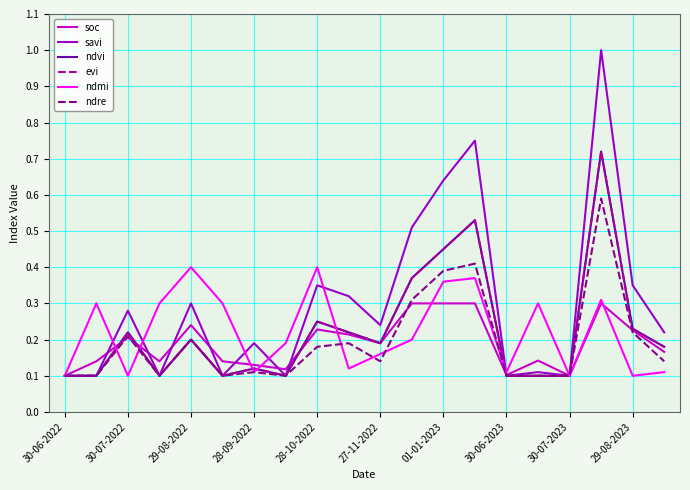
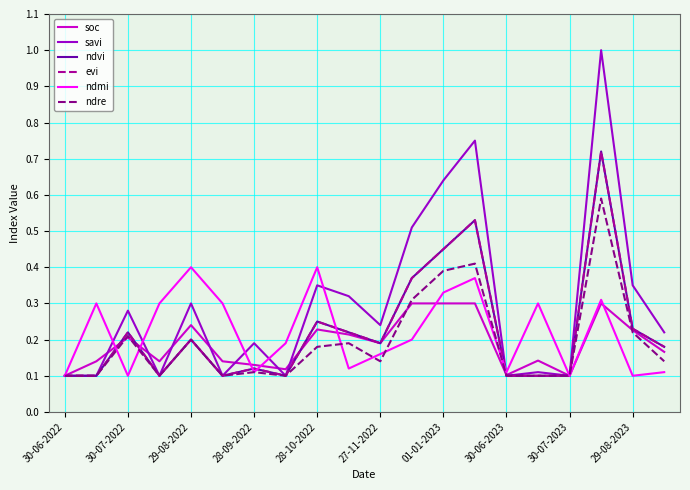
  {
    "ndmi": {
      "30-07-2022": 0.10,
      "29-08-2022": 0.40,
      "28-10-2022": 0.40,
      "27-11-2022": 0.16,
-     "01-01-2023": 0.36,
+     "01-01-2023": 0.33,
      "30-06-2023": 0.11,
      "29-08-2023": 0.10
    }
  }
